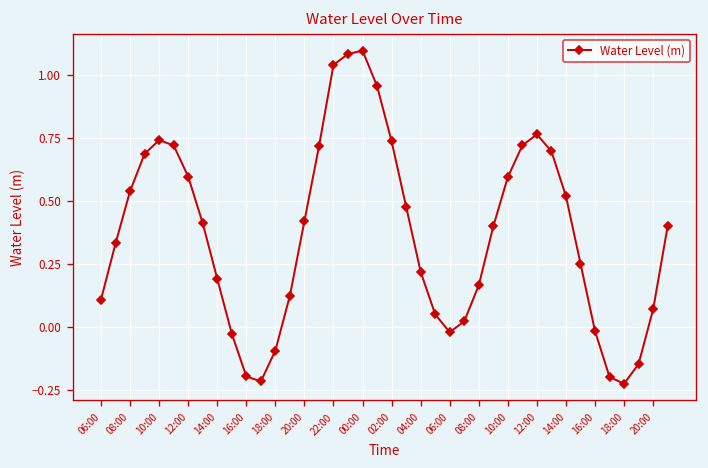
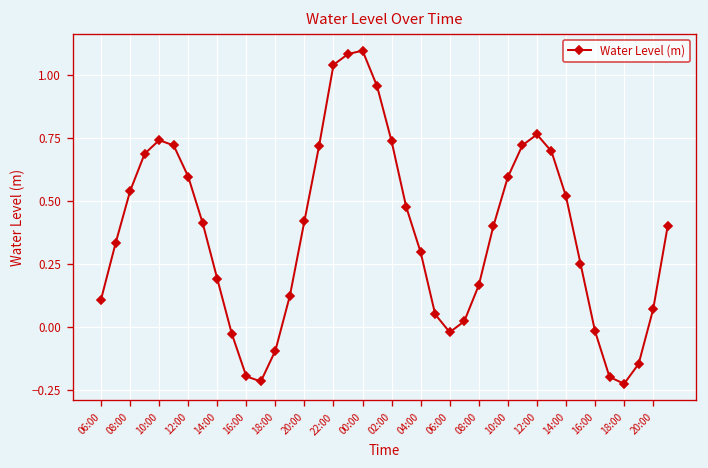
  {
    "22:00": 1.04,
    "00:00": 1.10,
    "02:00": 0.74,
-   "04:00": 0.22
+   "04:00": 0.30
  }
